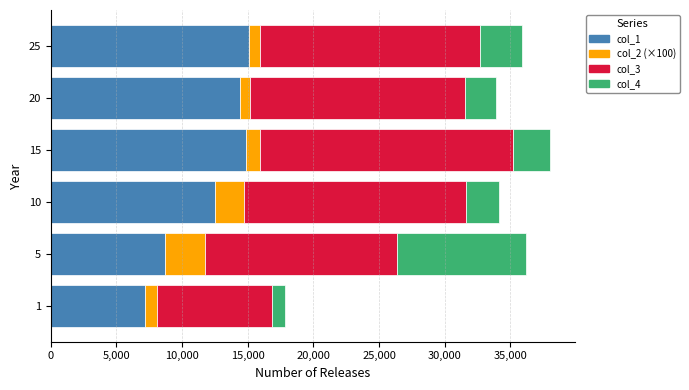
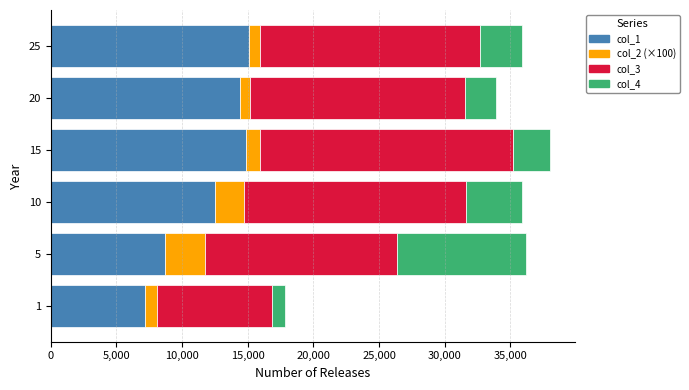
  {
    "col_1": {
      "25": "15,100",
      "20": "14,400",
      "15": "14,900",
      "10": "12,500",
      "5": "8,700",
      "1": "7,200"
    },
    "col_2 (×100)": {
      "25": "900",
      "20": "800",
      "15": "1,000",
      "10": "2,200",
      "5": "3,000",
      "1": "900"
    },
    "col_3": {
      "25": "16,800",
      "20": "16,400",
      "15": "19,300",
      "10": "16,900",
      "5": "14,700",
      "1": "8,700"
    },
    "col_4": {
      "25": "3,200",
      "20": "2,300",
      "15": "2,800",
-     "10": "2,500",
+     "10": "4,300",
      "5": "9,800",
      "1": "1,000"
    }
  }
